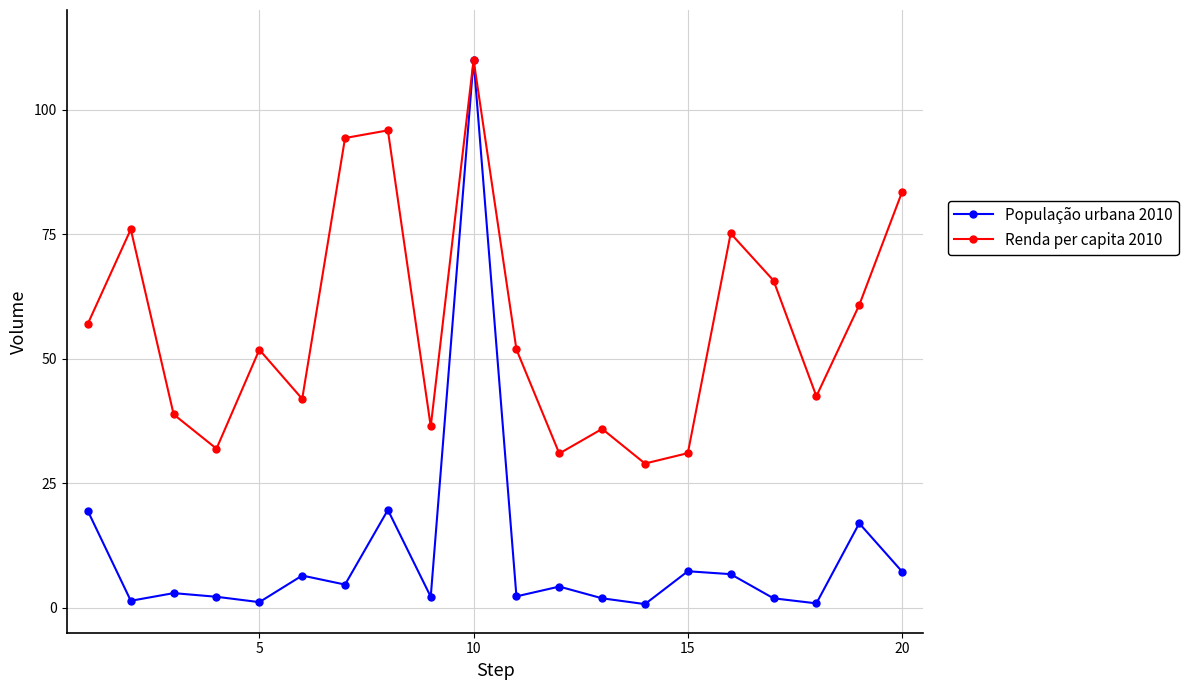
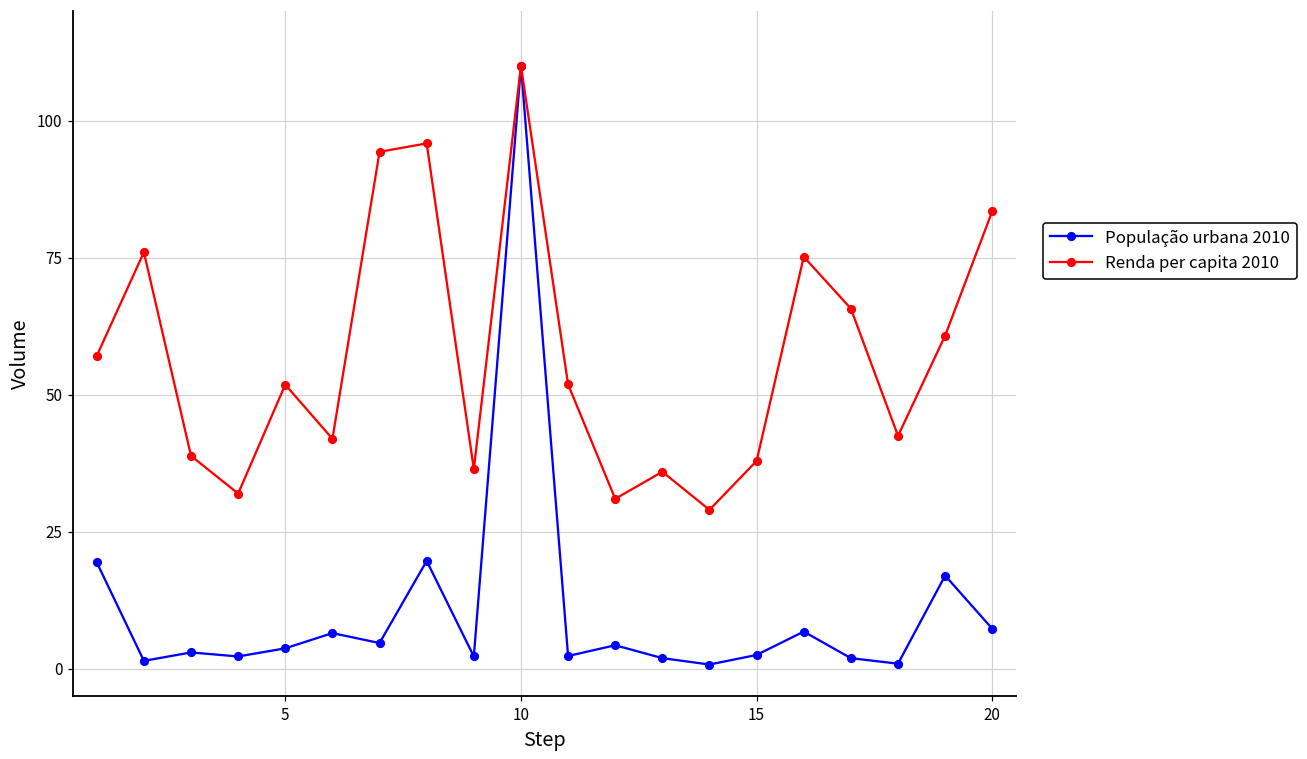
  {
    "População urbana 2010": {
-     "5": 1,
-     "15": 7,
+     "5": 4,
+     "15": 2,
      "20": 7
    },
    "Renda per capita 2010": {
      "5": 52,
-     "15": 31,
+     "15": 38,
      "20": 83
    }
  }
